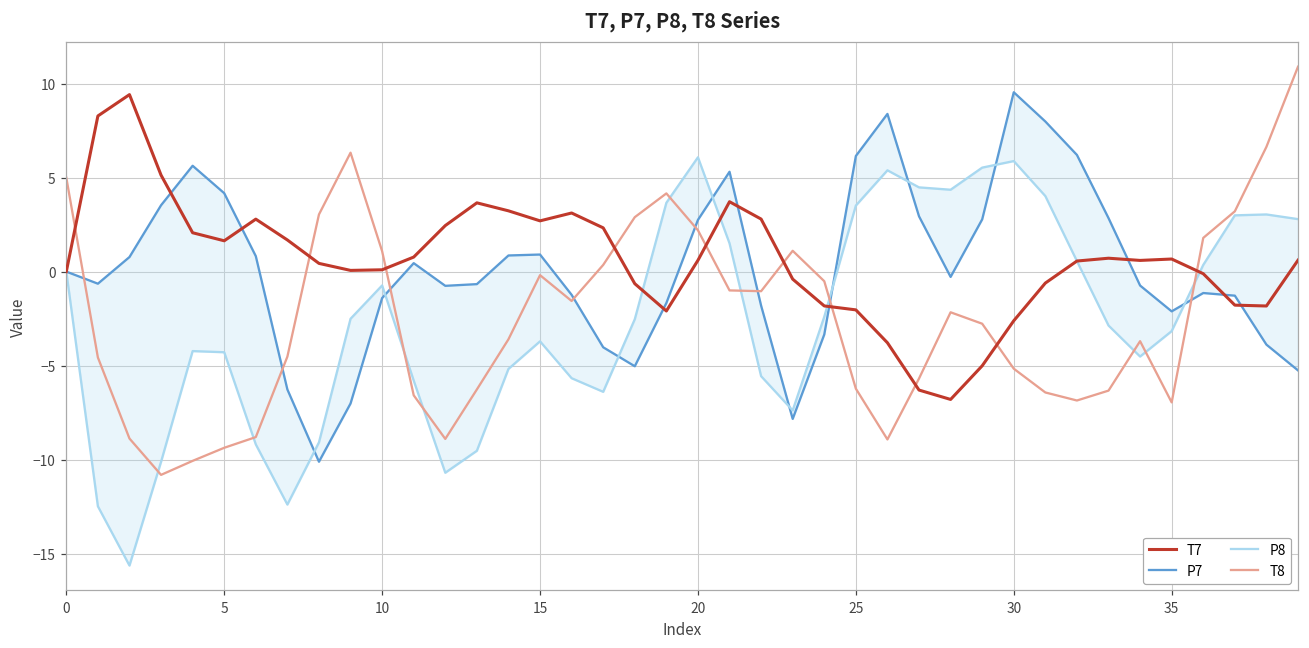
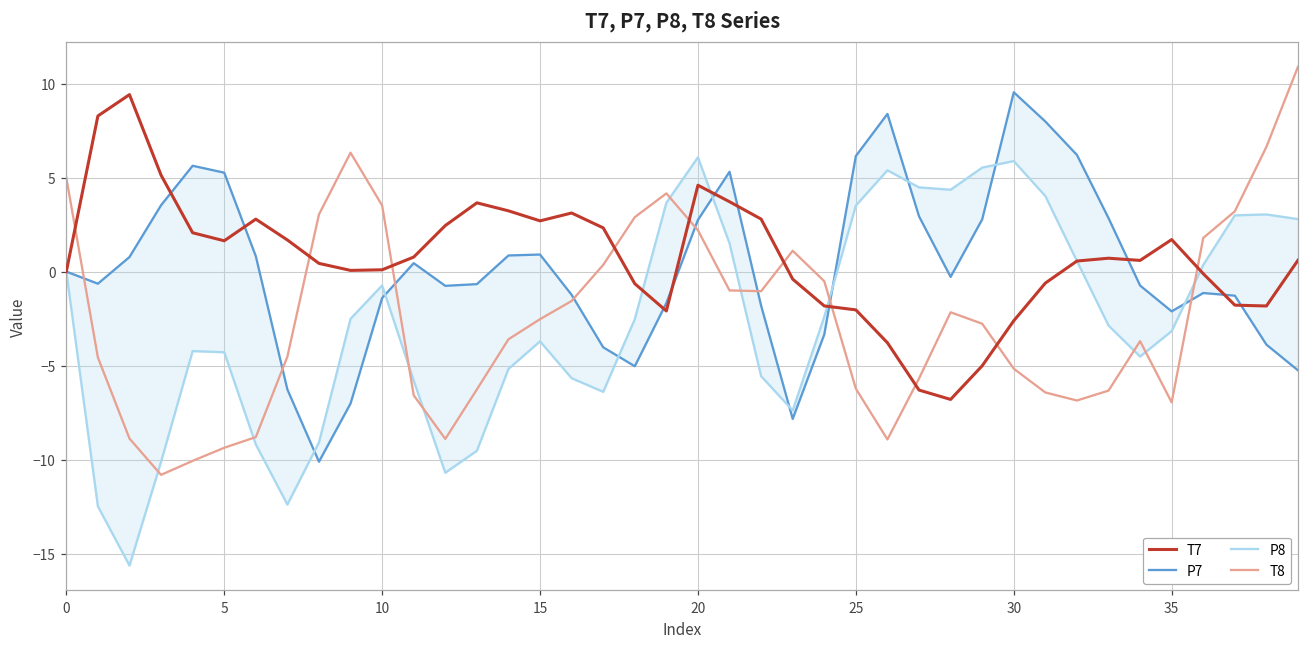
  {
    "T7": {
      "5": 1.6,
      "10": 0.1,
      "15": 2.7,
-     "20": 0.6,
+     "20": 4.6,
      "25": -2.0,
      "30": -2.6,
-     "35": 0.7
+     "35": 1.7
    },
    "P7": {
-     "5": 4.2,
+     "5": 5.3,
      "10": -1.4,
      "20": 2.8
    },
    "T8": {
      "0": 5.0,
      "5": -9.4,
-     "10": 1.1,
-     "15": -0.2,
+     "10": 3.5,
+     "15": -2.5,
      "20": 2.2,
      "25": -6.2,
      "30": -5.2,
      "35": -7.0
    }
  }
